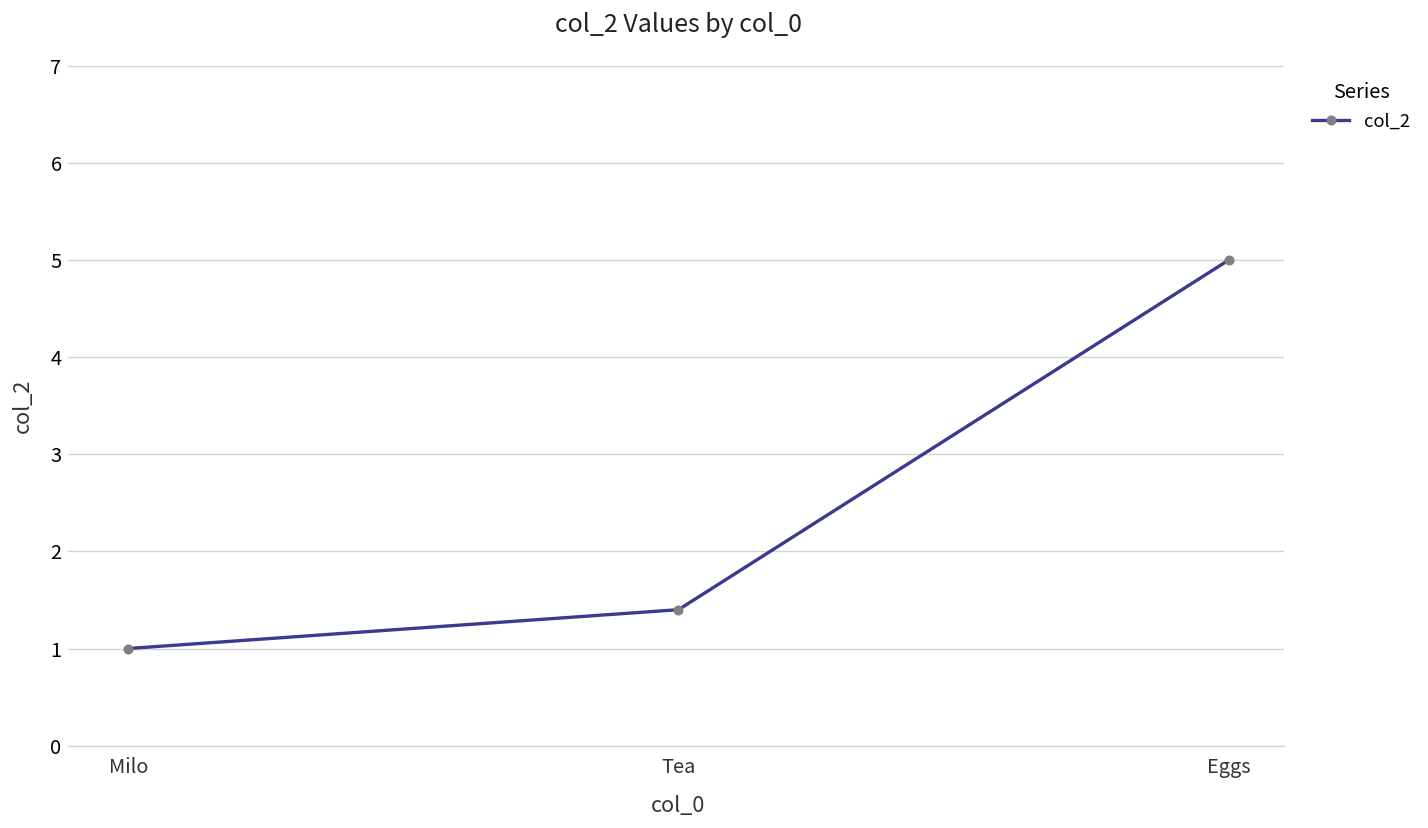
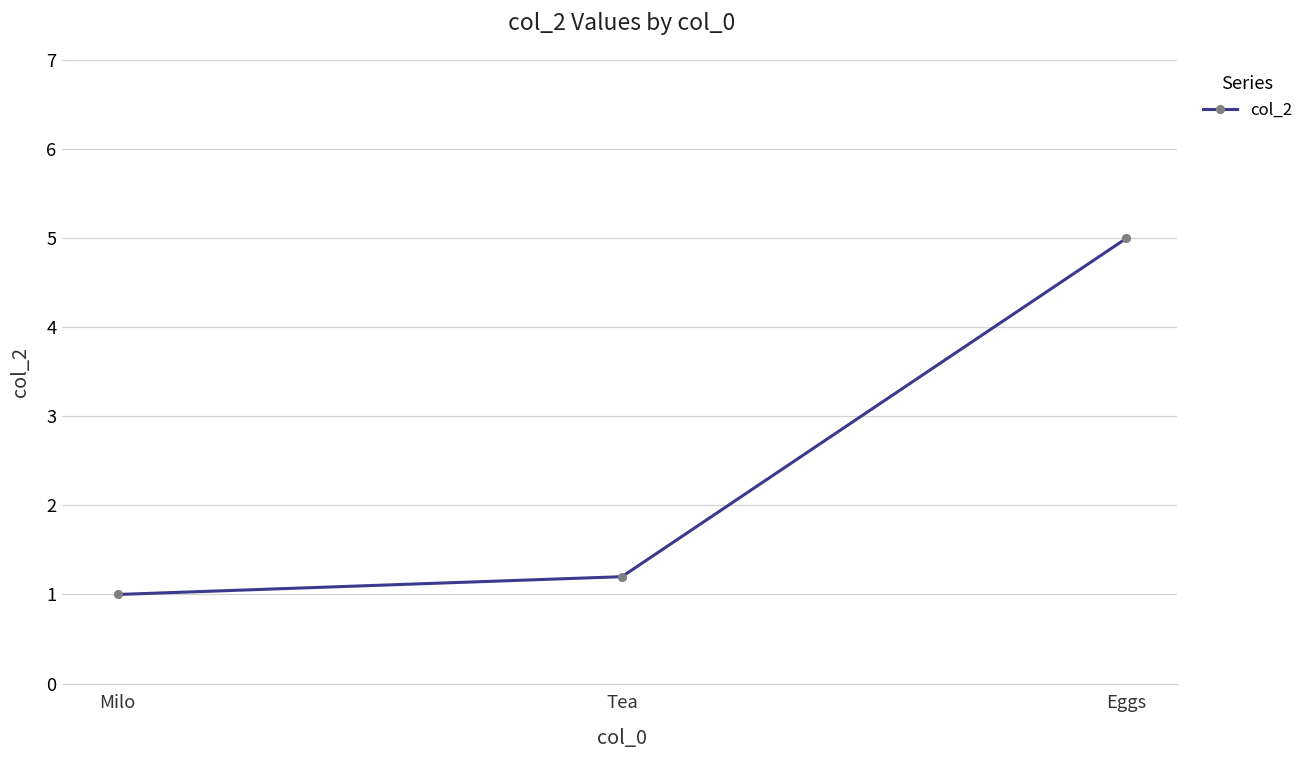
  {
    "Milo": 1.0,
-   "Tea": 1.4,
+   "Tea": 1.2,
    "Eggs": 5.0
  }
